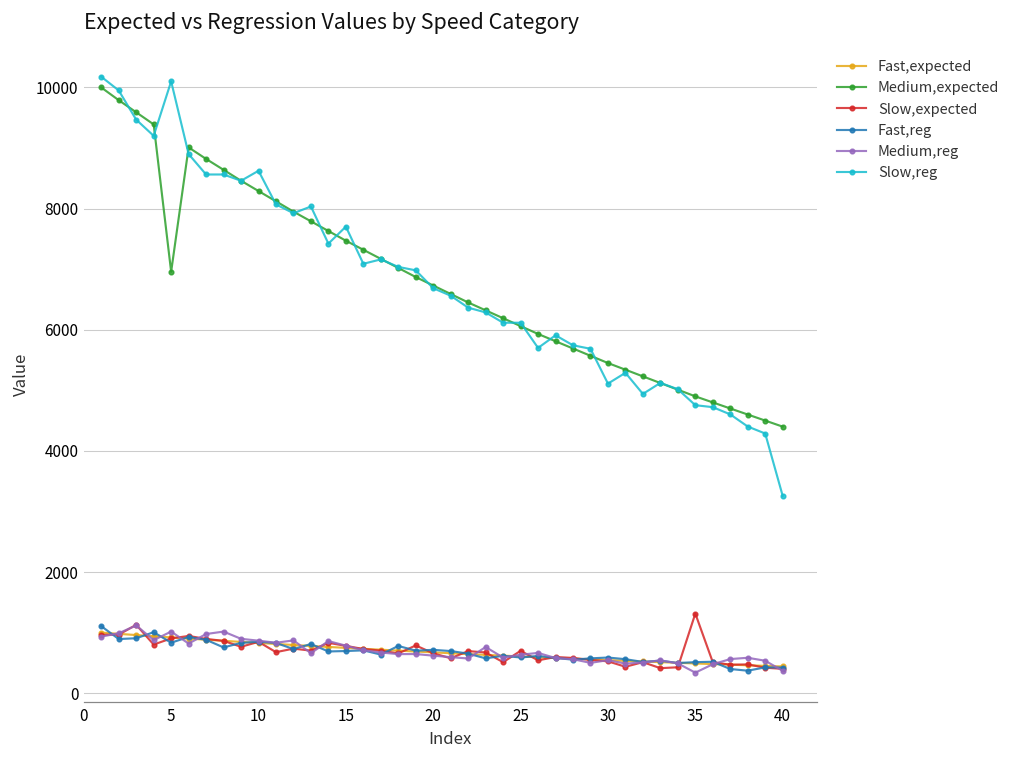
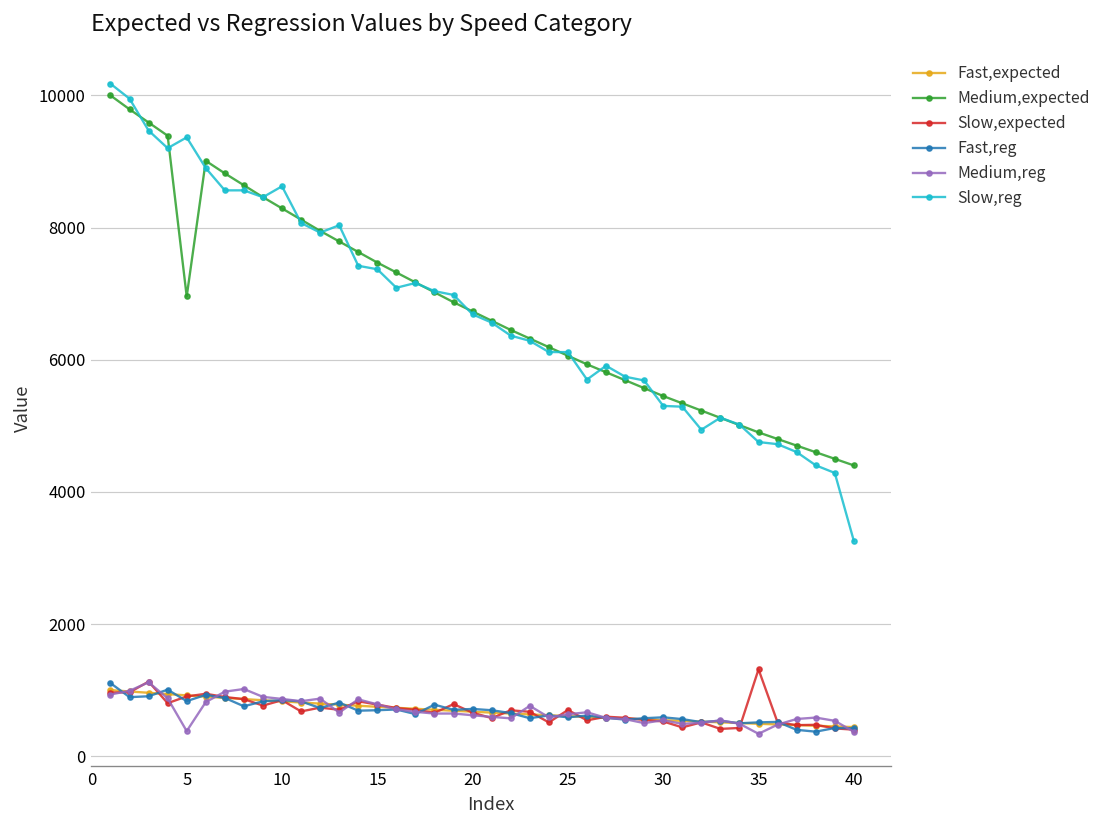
  {
    "Medium,expected": {
      "5": 7000,
      "10": 8300,
      "15": 7500,
      "25": 6100,
      "30": 5500,
      "35": 4900,
      "40": 4400
    },
    "Slow,expected": {
      "25": 700,
      "35": 1300
    },
    "Fast,reg": {
      "5": 800,
      "15": 700
    },
    "Medium,reg": {
-     "5": 1000,
+     "5": 400,
      "35": 300
    },
    "Slow,reg": {
-     "5": 10100,
+     "5": 9400,
      "10": 8600,
-     "15": 7700,
+     "15": 7400,
      "25": 6100,
-     "30": 5100,
+     "30": 5300,
      "35": 4800,
      "40": 3300
    }
  }
